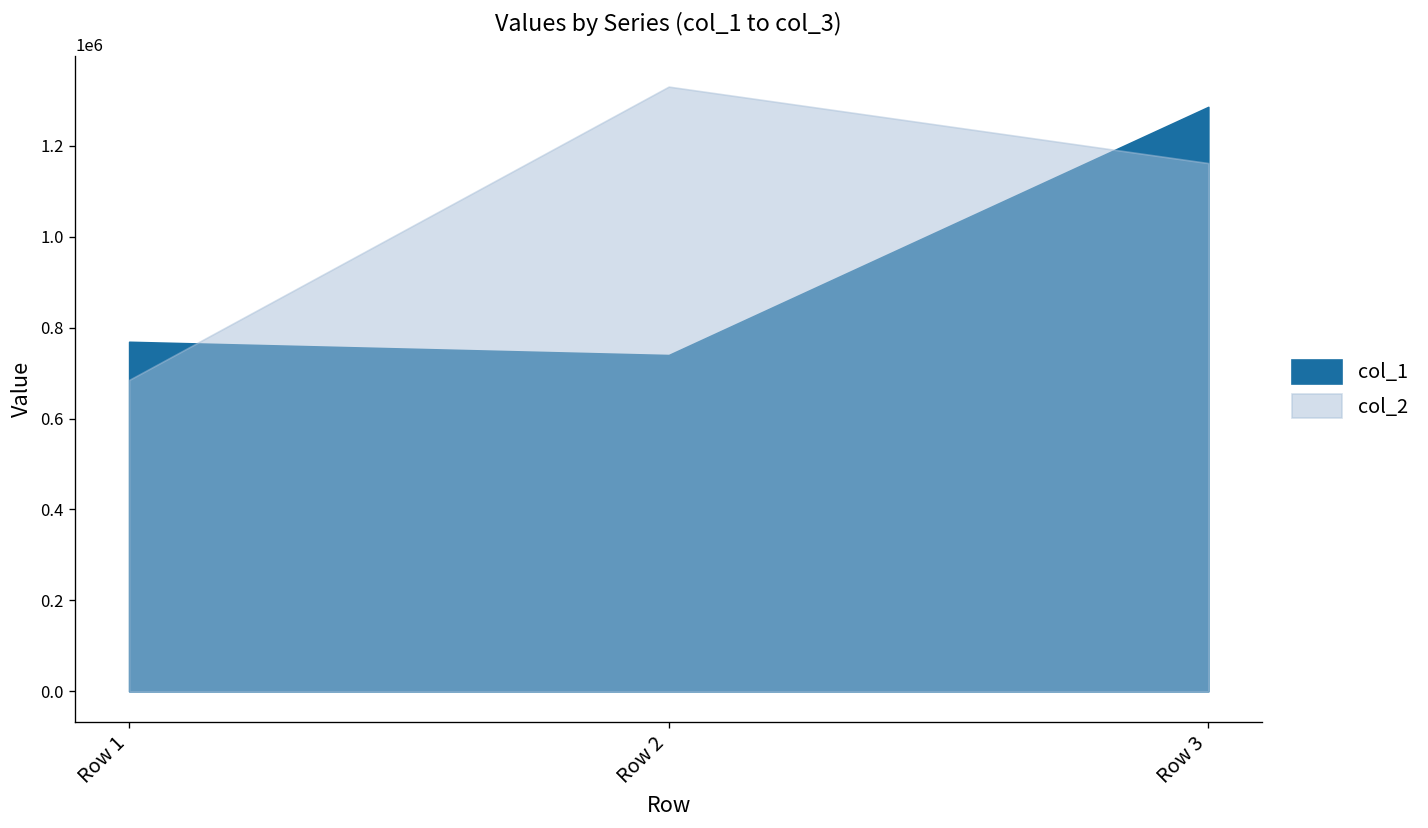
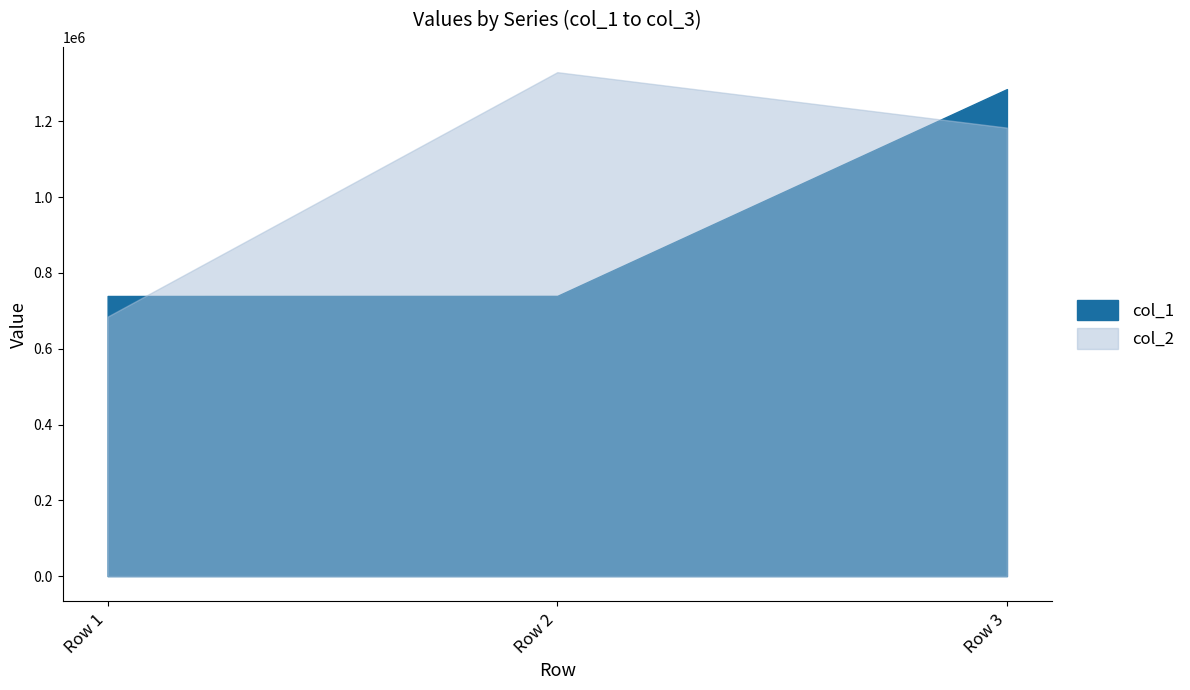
  {
    "col_1": {
-     "Row 1": 770000,
+     "Row 1": 740000,
      "Row 2": 740000,
      "Row 3": 1290000
    },
    "col_2": {
      "Row 1": 680000,
      "Row 2": 1330000,
-     "Row 3": 1160000
+     "Row 3": 1180000
    }
  }
